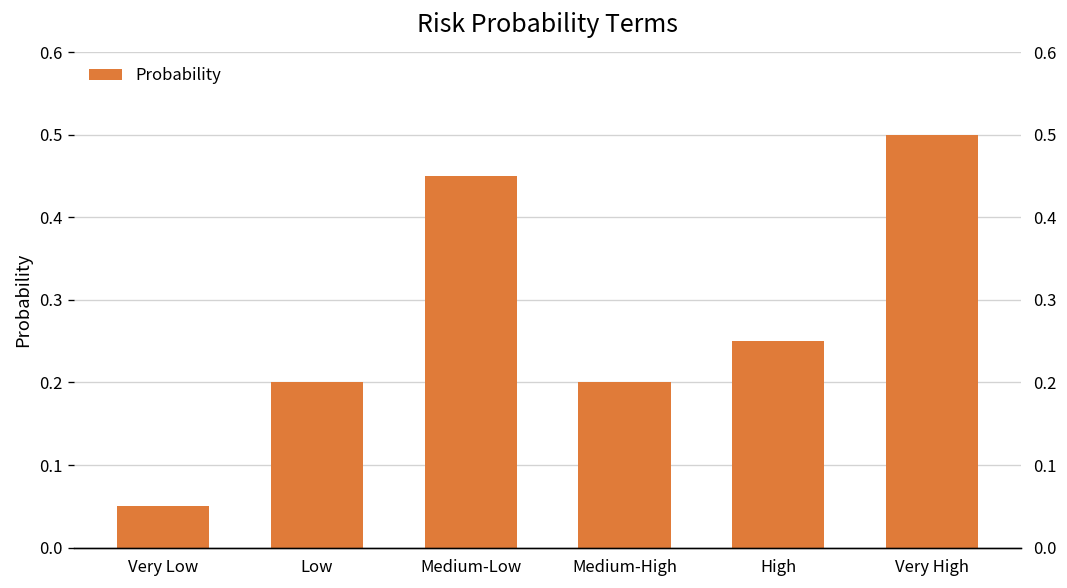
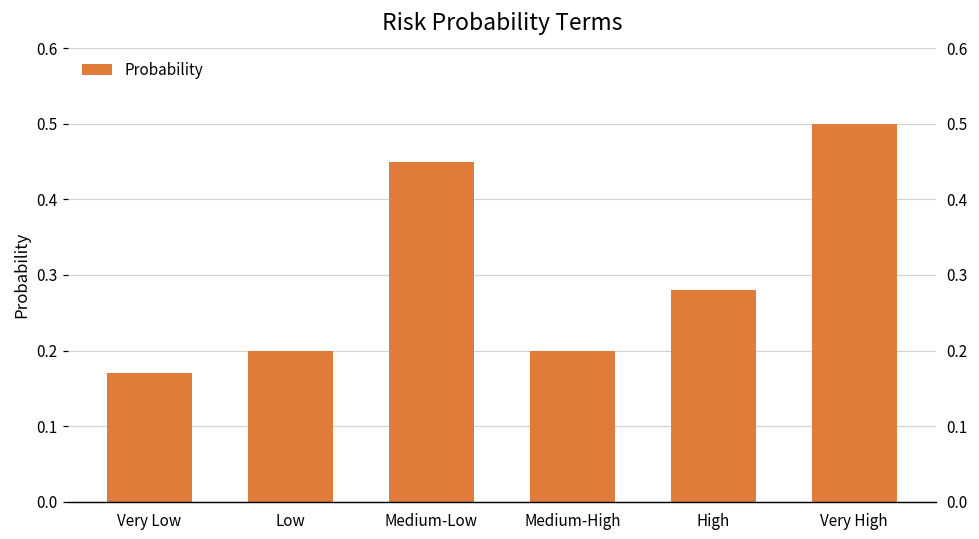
  {
-   "Very Low": 0.05,
+   "Very Low": 0.17,
    "Low": 0.20,
    "Medium-Low": 0.45,
    "Medium-High": 0.20,
-   "High": 0.25,
+   "High": 0.28,
    "Very High": 0.50
  }
